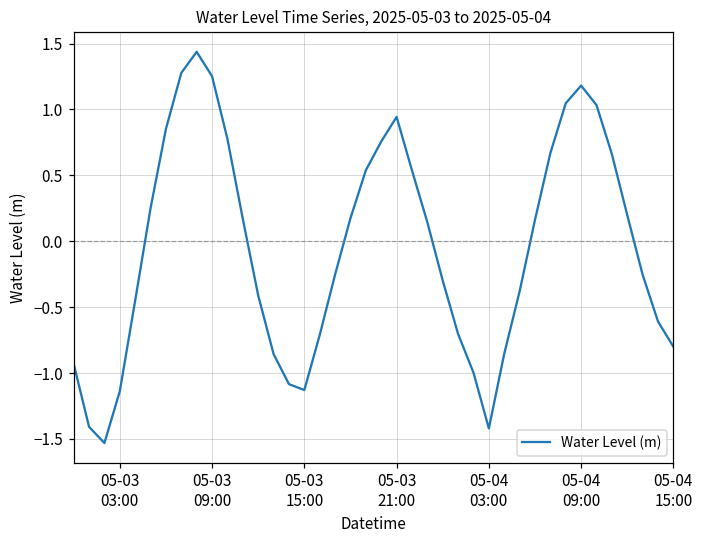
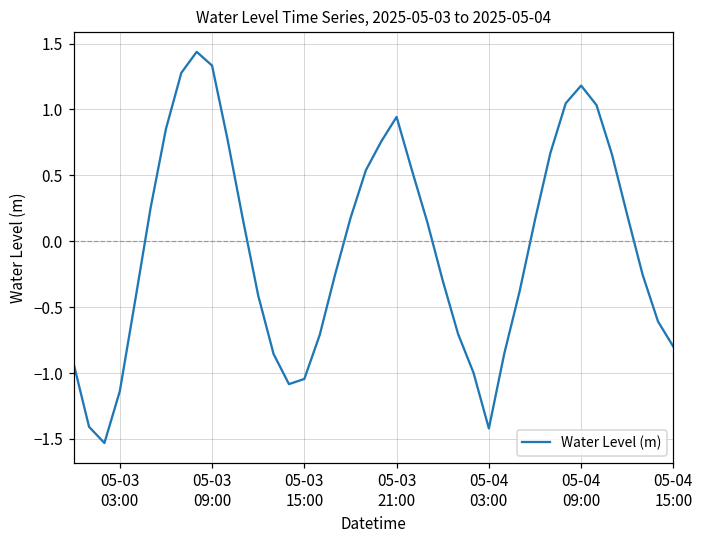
  {
    "05-03 03:00": -1.14,
-   "05-03 09:00": 1.25,
-   "05-03 15:00": -1.13,
+   "05-03 09:00": 1.33,
+   "05-03 15:00": -1.04,
    "05-03 21:00": 0.94,
    "05-04 03:00": -1.42,
    "05-04 09:00": 1.18,
    "05-04 15:00": -0.80
  }
